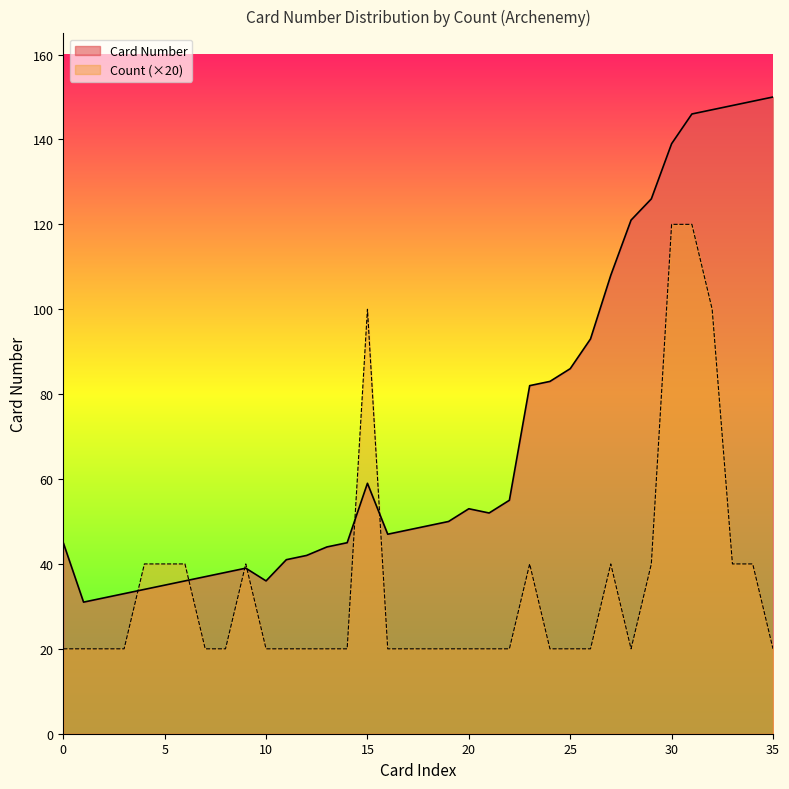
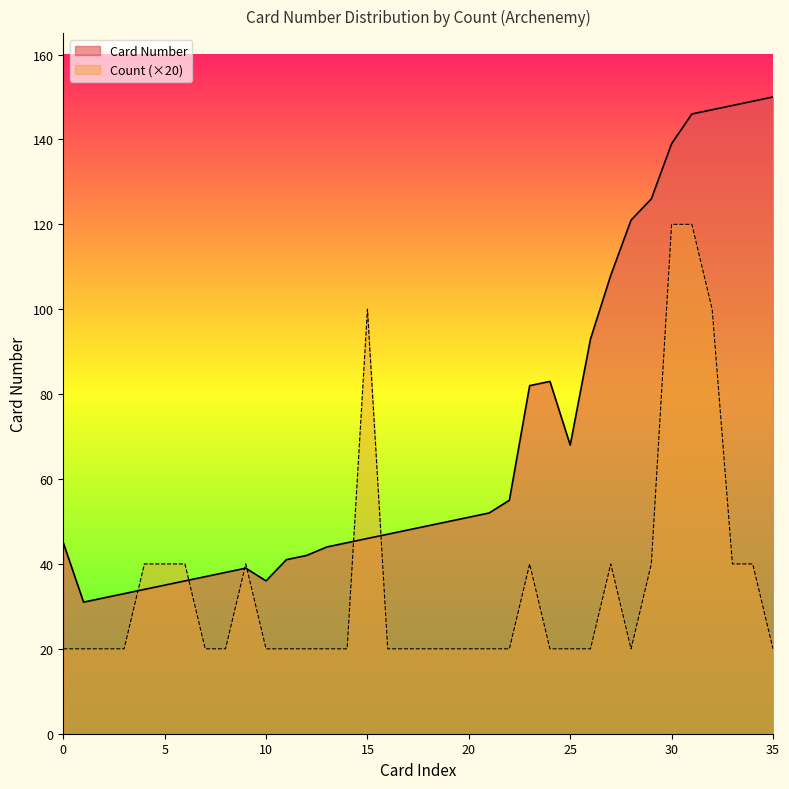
  {
    "Card Number": {
      "0": 45,
      "10": 36,
-     "15": 59,
-     "20": 53,
-     "25": 86,
+     "15": 46,
+     "20": 51,
+     "25": 68,
      "30": 139,
      "35": 150
    },
    "Count (×20)": {
      "0": 20,
      "10": 20,
      "15": 100,
      "20": 20,
      "25": 20,
      "30": 120,
      "35": 20
    }
  }
